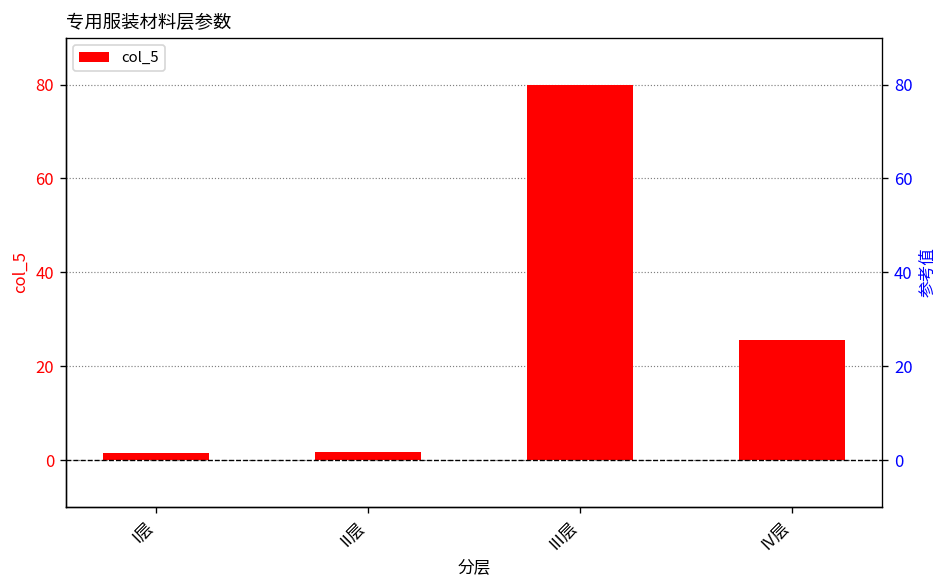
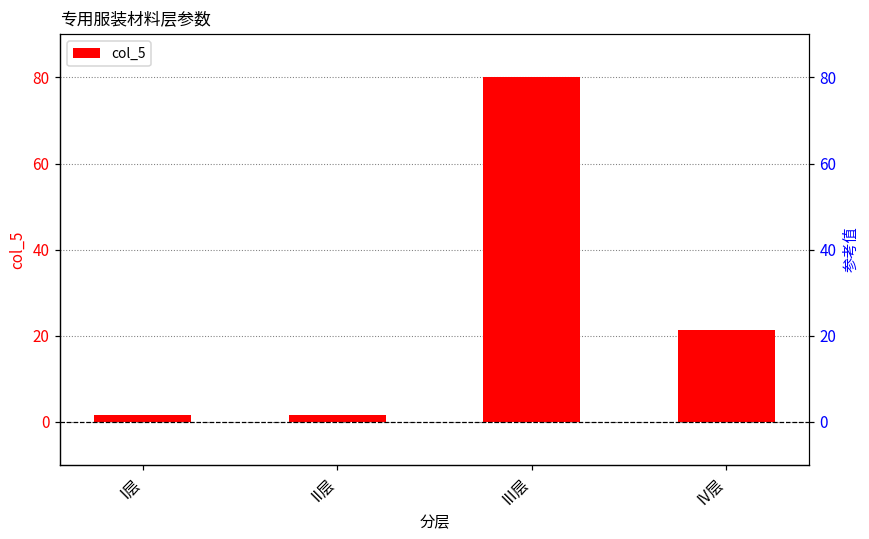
  {
    "I层": 2,
    "II层": 2,
    "III层": 80,
-   "IV层": 26
+   "IV层": 21
  }
